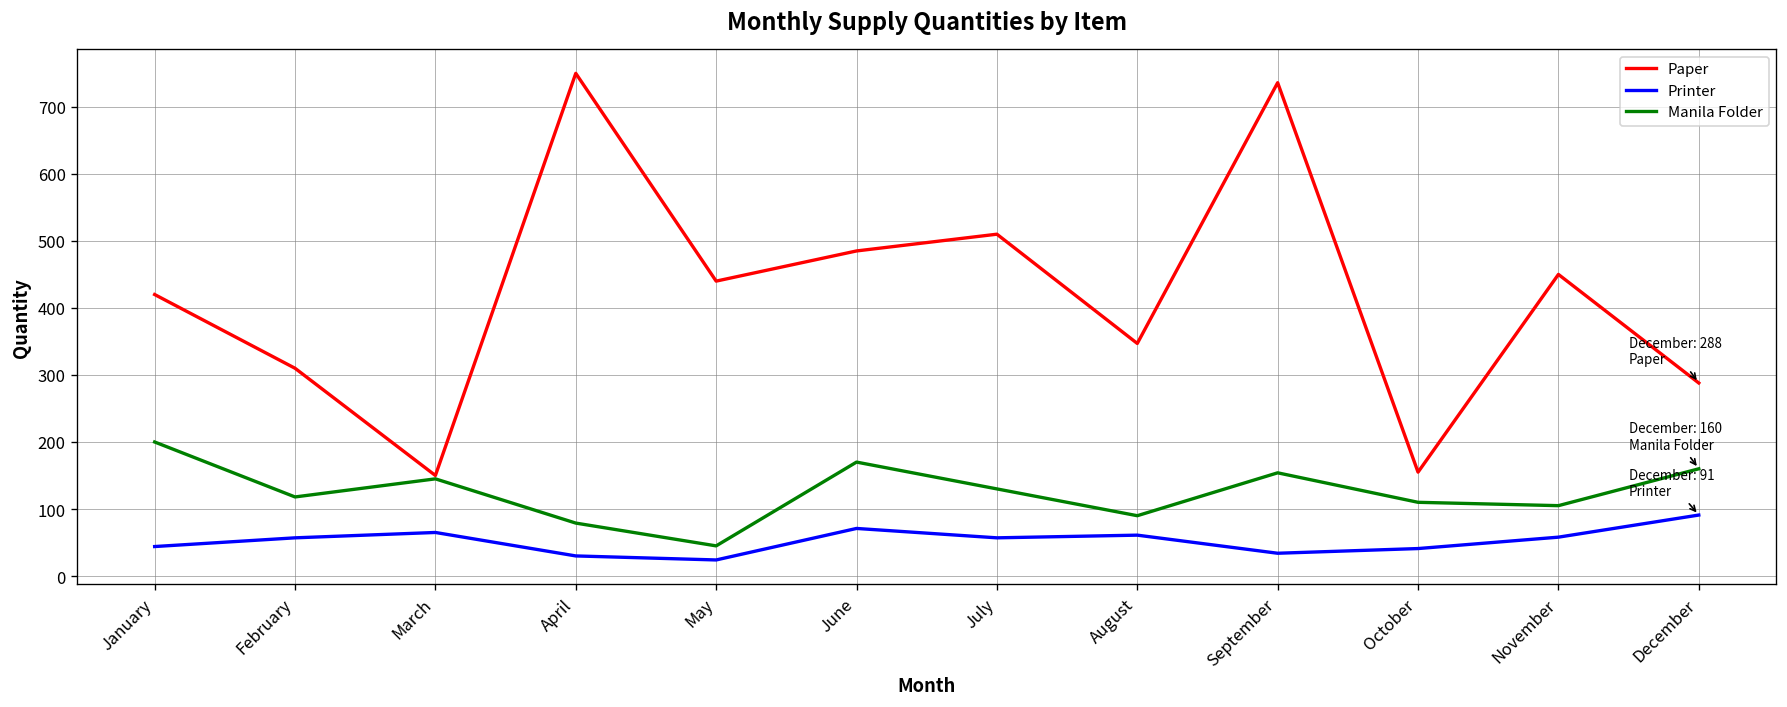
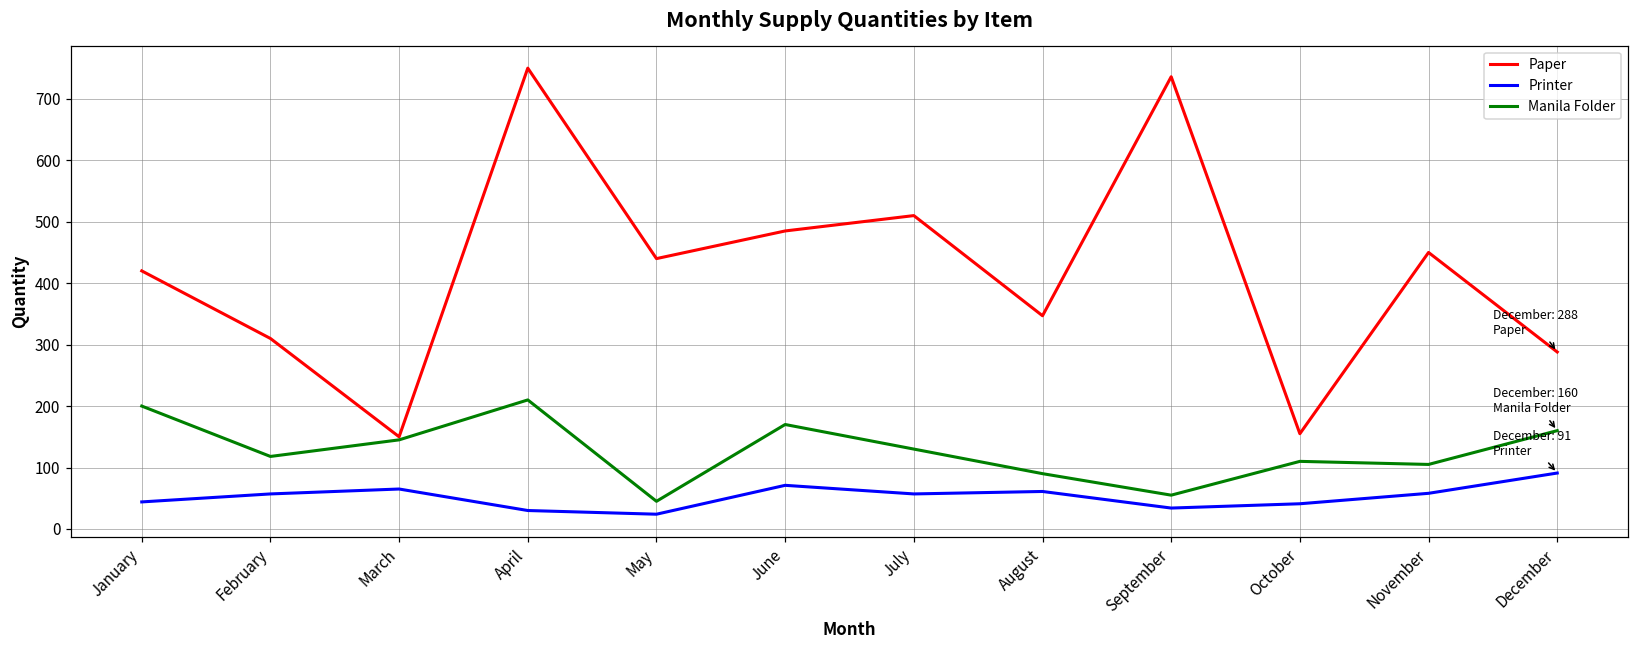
  {
    "Paper": {
      "December": 288
    },
    "Printer": {
      "December": 91
    },
    "Manila Folder": {
      "January": 200,
      "February": 120,
      "March": 150,
-     "April": 80,
+     "April": 210,
      "May": 50,
      "June": 170,
      "July": 130,
      "August": 90,
-     "September": 150,
+     "September": 60,
      "October": 110,
      "November": 110
    }
  }
